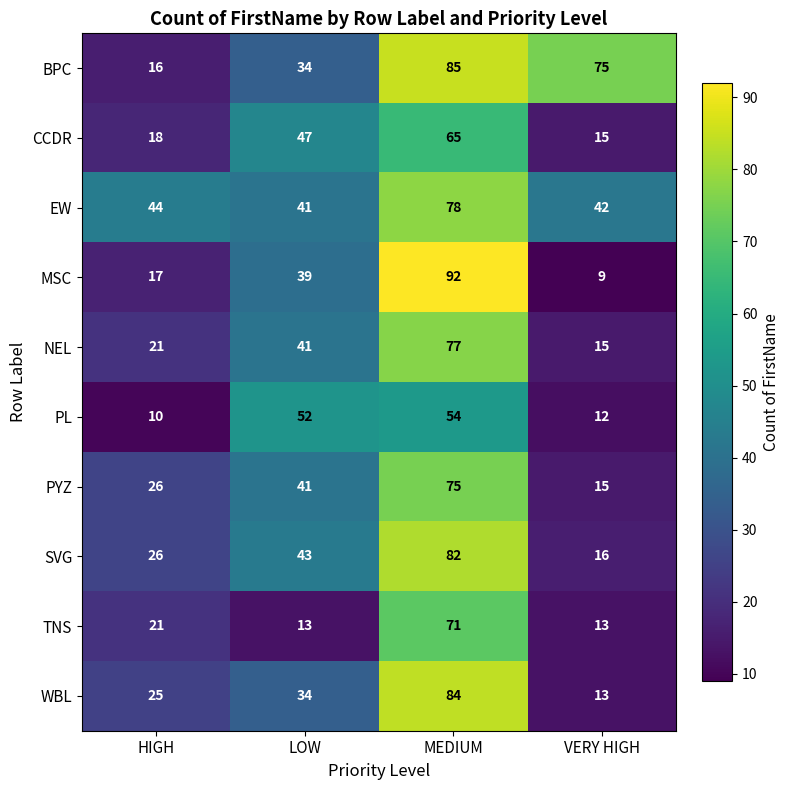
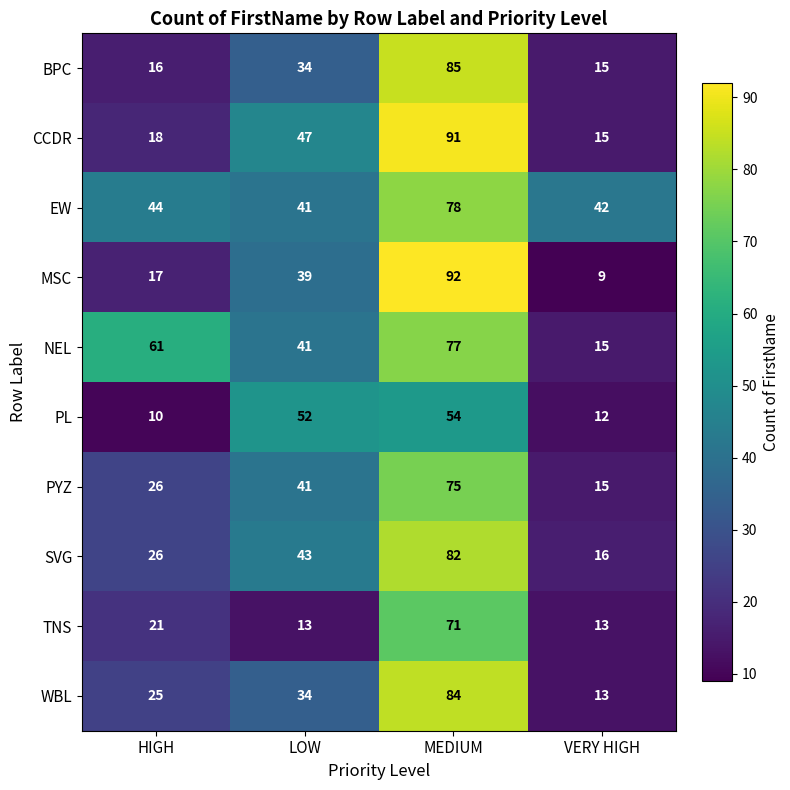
  {
    "BPC": {
      "HIGH": 16,
      "LOW": 34,
      "MEDIUM": 85,
-     "VERY HIGH": 75
+     "VERY HIGH": 15
    },
    "CCDR": {
      "HIGH": 18,
      "LOW": 47,
-     "MEDIUM": 65,
+     "MEDIUM": 91,
      "VERY HIGH": 15
    },
    "EW": {
      "HIGH": 44,
      "LOW": 41,
      "MEDIUM": 78,
      "VERY HIGH": 42
    },
    "MSC": {
      "HIGH": 17,
      "LOW": 39,
      "MEDIUM": 92,
      "VERY HIGH": 9
    },
    "NEL": {
-     "HIGH": 21,
+     "HIGH": 61,
      "LOW": 41,
      "MEDIUM": 77,
      "VERY HIGH": 15
    },
    "PL": {
      "HIGH": 10,
      "LOW": 52,
      "MEDIUM": 54,
      "VERY HIGH": 12
    },
    "PYZ": {
      "HIGH": 26,
      "LOW": 41,
      "MEDIUM": 75,
      "VERY HIGH": 15
    },
    "SVG": {
      "HIGH": 26,
      "LOW": 43,
      "MEDIUM": 82,
      "VERY HIGH": 16
    },
    "TNS": {
      "HIGH": 21,
      "LOW": 13,
      "MEDIUM": 71,
      "VERY HIGH": 13
    },
    "WBL": {
      "HIGH": 25,
      "LOW": 34,
      "MEDIUM": 84,
      "VERY HIGH": 13
    }
  }
